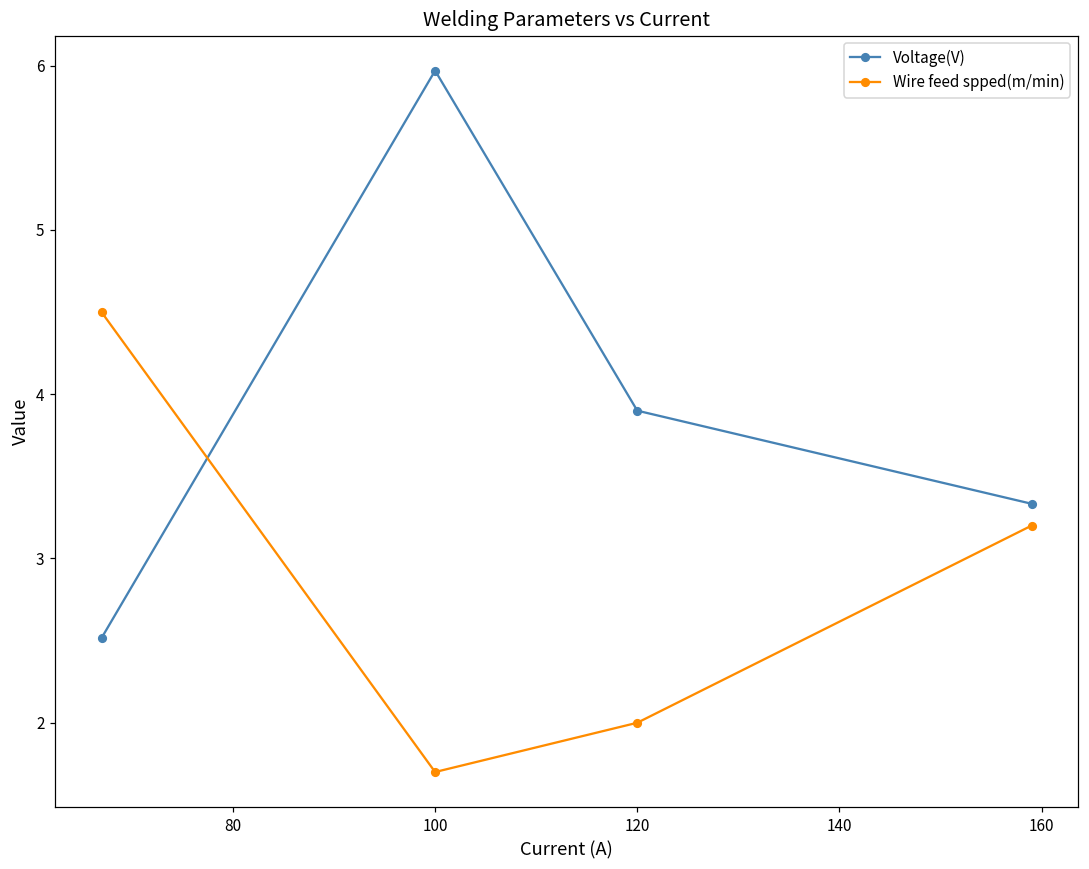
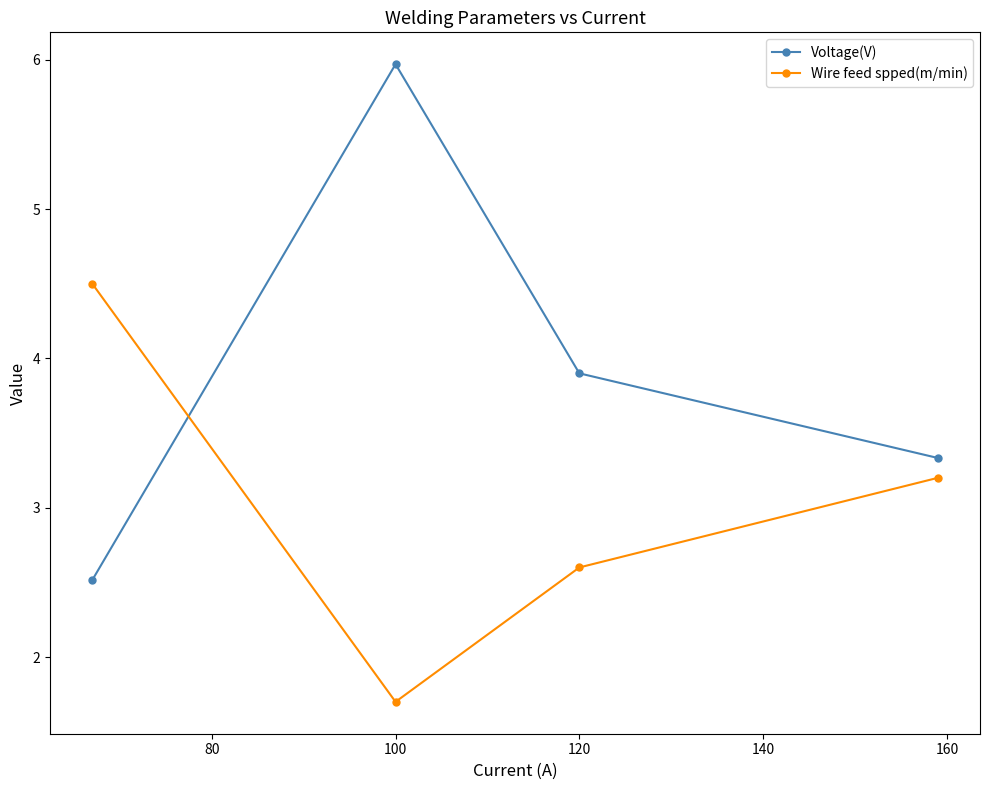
  {
    "Voltage(V)": {
      "100": 5.97,
      "120": 3.9
    },
    "Wire feed spped(m/min)": {
      "100": 1.7,
-     "120": 2.0
+     "120": 2.6
    }
  }
